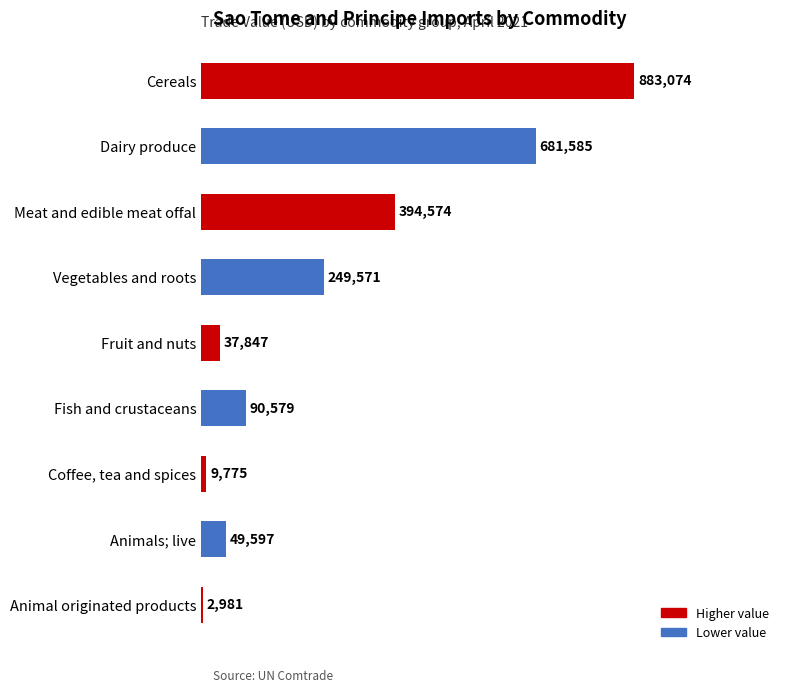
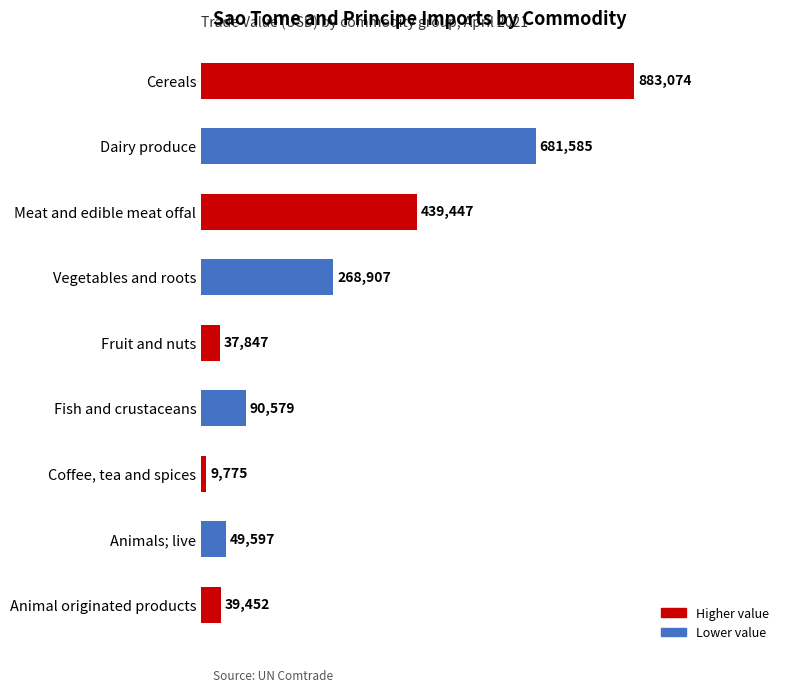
  {
    "Cereals": "883,074",
    "Dairy produce": "681,585",
-   "Meat and edible meat offal": "394,574",
-   "Vegetables and roots": "249,571",
+   "Meat and edible meat offal": "439,447",
+   "Vegetables and roots": "268,907",
    "Fruit and nuts": "37,847",
    "Fish and crustaceans": "90,579",
    "Coffee, tea and spices": "9,775",
    "Animals; live": "49,597",
-   "Animal originated products": "2,981"
+   "Animal originated products": "39,452"
  }
